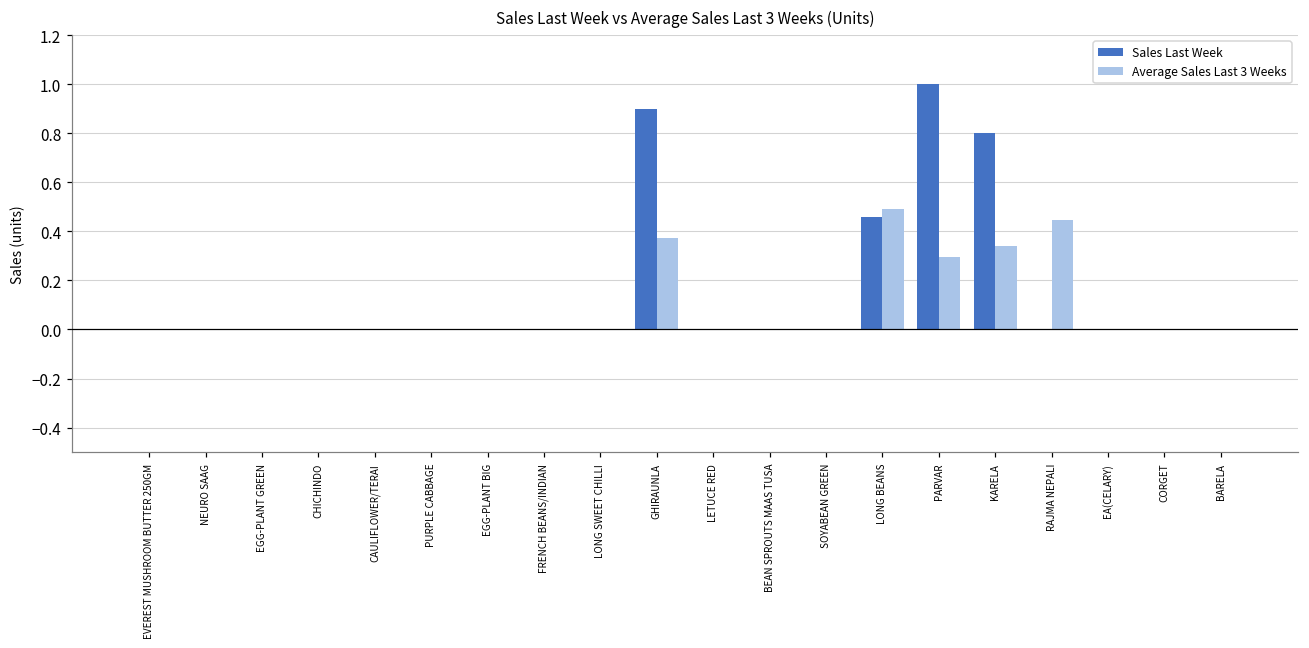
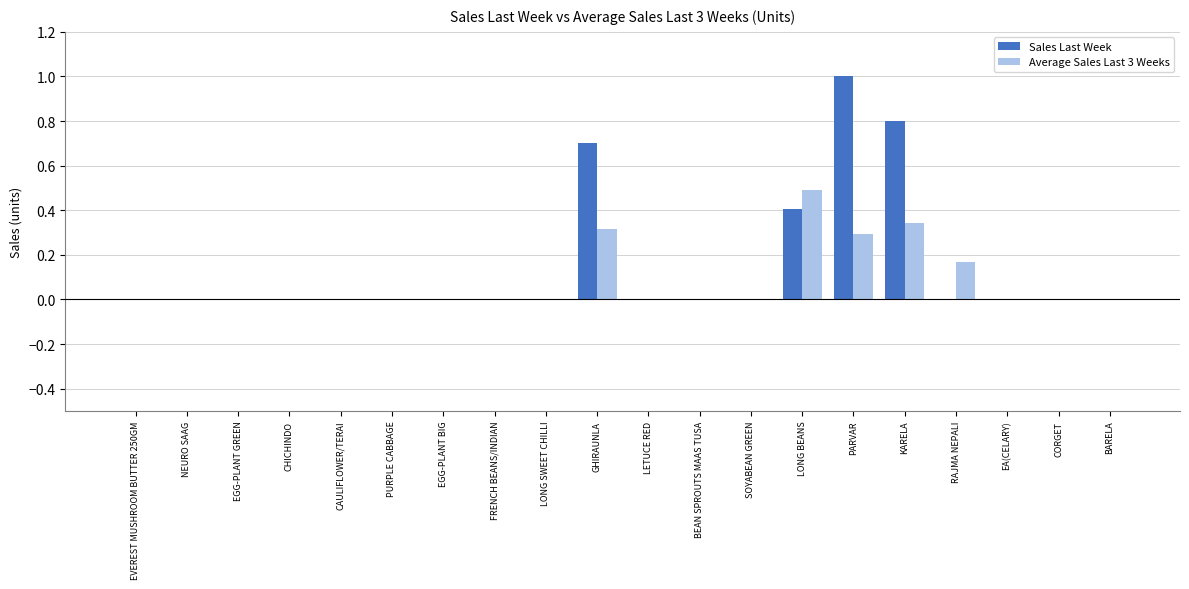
  {
    "Sales Last Week": {
      "EVEREST MUSHROOM BUTTER 250GM": 0.00,
      "NEURO SAAG": 0.00,
      "EGG-PLANT GREEN": 0.00,
      "CHICHINDO": 0.00,
      "CAULIFLOWER/TERAI": 0.00,
      "PURPLE CABBAGE": 0.00,
      "EGG-PLANT BIG": 0.00,
      "FRENCH BEANS/INDIAN": 0.00,
      "LONG SWEET CHILLI": 0.00,
-     "GHIRAUNLA": 0.9,
+     "GHIRAUNLA": 0.7,
      "LETUCE RED": 0.00,
      "BEAN SPROUTS MAAS TUSA": 0.00,
      "SOYABEAN GREEN": 0.00,
-     "LONG BEANS": 0.46,
+     "LONG BEANS": 0.41,
      "PARVAR": 1.00,
      "KARELA": 0.80,
      "RAJMA NEPALI": 0.00,
      "EA(CELARY)": 0.00,
      "CORGET": 0.00,
      "BARELA": 0.00
    },
    "Average Sales Last 3 Weeks": {
      "EVEREST MUSHROOM BUTTER 250GM": 0.00,
      "NEURO SAAG": 0.00,
      "EGG-PLANT GREEN": 0.00,
      "CHICHINDO": 0.00,
      "CAULIFLOWER/TERAI": 0.00,
      "PURPLE CABBAGE": 0.00,
      "EGG-PLANT BIG": 0.00,
      "FRENCH BEANS/INDIAN": 0.00,
      "LONG SWEET CHILLI": 0.00,
-     "GHIRAUNLA": 0.37,
+     "GHIRAUNLA": 0.32,
      "LETUCE RED": 0.00,
      "BEAN SPROUTS MAAS TUSA": 0.00,
      "SOYABEAN GREEN": 0.00,
      "LONG BEANS": 0.49,
      "PARVAR": 0.29,
      "KARELA": 0.34,
-     "RAJMA NEPALI": 0.45,
+     "RAJMA NEPALI": 0.17,
      "EA(CELARY)": 0.00,
      "CORGET": 0.00,
      "BARELA": 0.00
    }
  }
